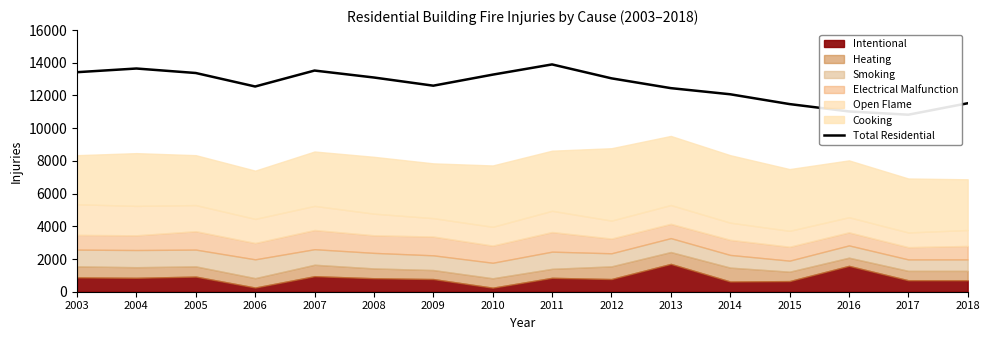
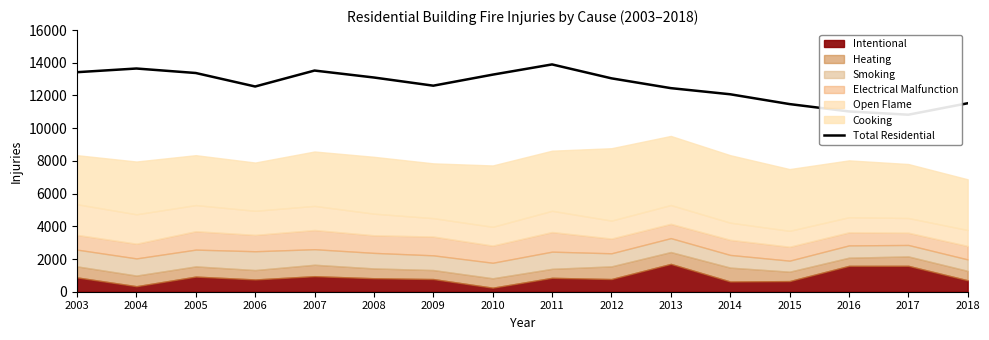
  {
    "Total Residential": {
      "2003": 13400,
      "2004": 13700,
      "2005": 13400,
      "2006": 12600,
      "2007": 13500,
      "2008": 13100,
      "2009": 12600,
      "2010": 13300,
      "2011": 13900,
      "2012": 13100,
      "2013": 12500,
      "2014": 12100,
      "2015": 11500,
      "2018": 11500
    },
    "Intentional": {
      "2003": 900,
-     "2004": 900,
+     "2004": 300,
      "2005": 900,
-     "2006": 300,
+     "2006": 800,
      "2007": 1000,
      "2008": 800,
      "2009": 800,
      "2010": 200,
      "2011": 900,
      "2012": 800,
      "2013": 1700,
      "2014": 600,
      "2015": 700,
      "2016": 1600,
-     "2017": 700,
+     "2017": 1600,
      "2018": 700
    }
  }
